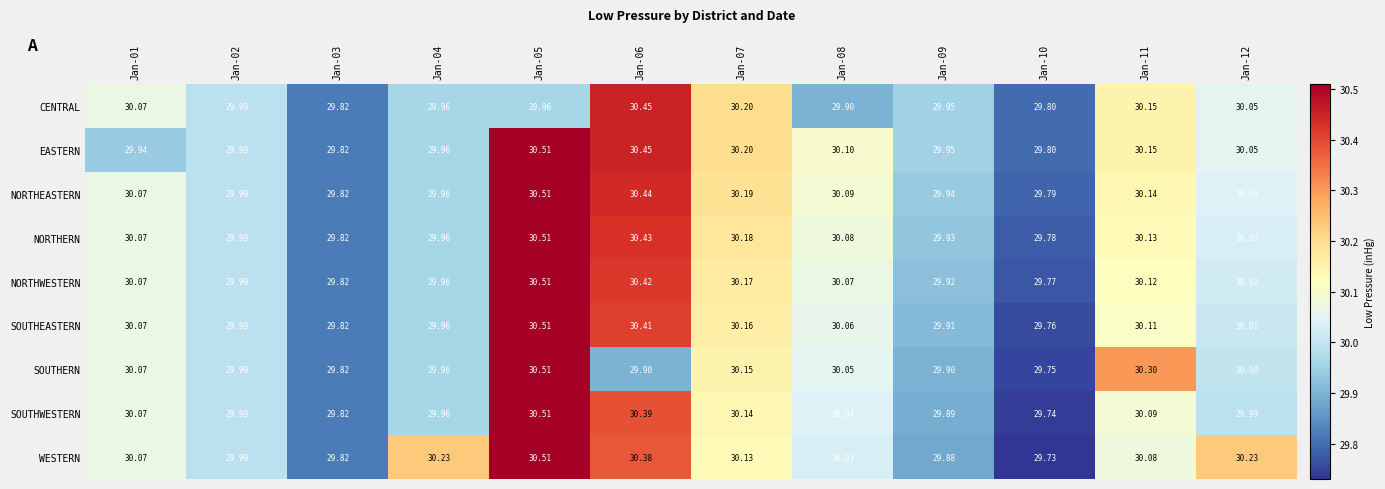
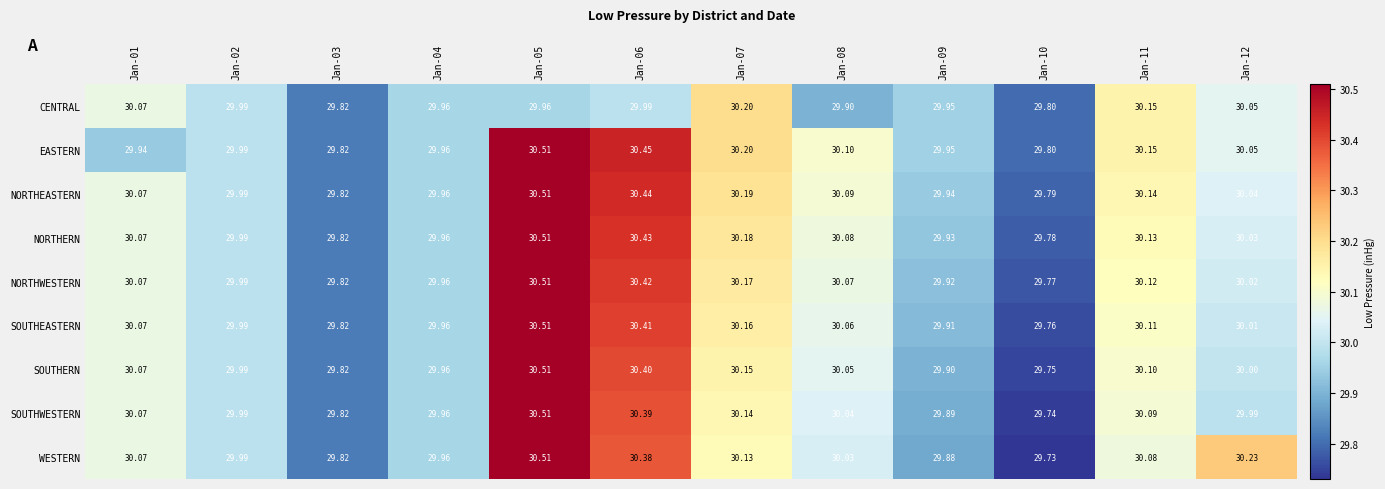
  {
    "CENTRAL": {
      "Jan-01": 30.07,
      "Jan-02": 29.99,
      "Jan-03": 29.82,
      "Jan-04": 29.96,
      "Jan-05": 29.96,
-     "Jan-06": 30.45,
+     "Jan-06": 29.99,
      "Jan-07": 30.20,
      "Jan-08": 29.90,
      "Jan-09": 29.95,
      "Jan-10": 29.80,
      "Jan-11": 30.15,
      "Jan-12": 30.05
    },
    "EASTERN": {
      "Jan-01": 29.94,
      "Jan-02": 29.99,
      "Jan-03": 29.82,
      "Jan-04": 29.96,
      "Jan-05": 30.51,
      "Jan-06": 30.45,
      "Jan-07": 30.20,
      "Jan-08": 30.10,
      "Jan-09": 29.95,
      "Jan-10": 29.80,
      "Jan-11": 30.15,
      "Jan-12": 30.05
    },
    "NORTHEASTERN": {
      "Jan-01": 30.07,
      "Jan-02": 29.99,
      "Jan-03": 29.82,
      "Jan-04": 29.96,
      "Jan-05": 30.51,
      "Jan-06": 30.44,
      "Jan-07": 30.19,
      "Jan-08": 30.09,
      "Jan-09": 29.94,
      "Jan-10": 29.79,
      "Jan-11": 30.14
    },
    "NORTHERN": {
      "Jan-01": 30.07,
      "Jan-02": 29.99,
      "Jan-03": 29.82,
      "Jan-04": 29.96,
      "Jan-05": 30.51,
      "Jan-06": 30.43,
      "Jan-07": 30.18,
      "Jan-08": 30.08,
      "Jan-09": 29.93,
      "Jan-10": 29.78,
      "Jan-11": 30.13
    },
    "NORTHWESTERN": {
      "Jan-01": 30.07,
      "Jan-02": 29.99,
      "Jan-03": 29.82,
      "Jan-04": 29.96,
      "Jan-05": 30.51,
      "Jan-06": 30.42,
      "Jan-07": 30.17,
      "Jan-08": 30.07,
      "Jan-09": 29.92,
      "Jan-10": 29.77,
      "Jan-11": 30.12
    },
    "SOUTHEASTERN": {
      "Jan-01": 30.07,
      "Jan-02": 29.99,
      "Jan-03": 29.82,
      "Jan-04": 29.96,
      "Jan-05": 30.51,
      "Jan-06": 30.41,
      "Jan-07": 30.16,
      "Jan-08": 30.06,
      "Jan-09": 29.91,
      "Jan-10": 29.76,
      "Jan-11": 30.11,
      "Jan-12": 30.01
    },
    "SOUTHERN": {
      "Jan-01": 30.07,
      "Jan-02": 29.99,
      "Jan-03": 29.82,
      "Jan-04": 29.96,
      "Jan-05": 30.51,
-     "Jan-06": 29.90,
+     "Jan-06": 30.40,
      "Jan-07": 30.15,
      "Jan-08": 30.05,
      "Jan-09": 29.90,
      "Jan-10": 29.75,
-     "Jan-11": 30.30,
+     "Jan-11": 30.10,
      "Jan-12": 30.00
    },
    "SOUTHWESTERN": {
      "Jan-01": 30.07,
      "Jan-02": 29.99,
      "Jan-03": 29.82,
      "Jan-04": 29.96,
      "Jan-05": 30.51,
      "Jan-06": 30.39,
      "Jan-07": 30.14,
      "Jan-09": 29.89,
      "Jan-10": 29.74,
      "Jan-11": 30.09,
      "Jan-12": 29.99
    },
    "WESTERN": {
      "Jan-01": 30.07,
      "Jan-02": 29.99,
      "Jan-03": 29.82,
-     "Jan-04": 30.23,
+     "Jan-04": 29.96,
      "Jan-05": 30.51,
      "Jan-06": 30.38,
      "Jan-07": 30.13,
      "Jan-09": 29.88,
      "Jan-10": 29.73,
      "Jan-11": 30.08,
      "Jan-12": 30.23
    }
  }
